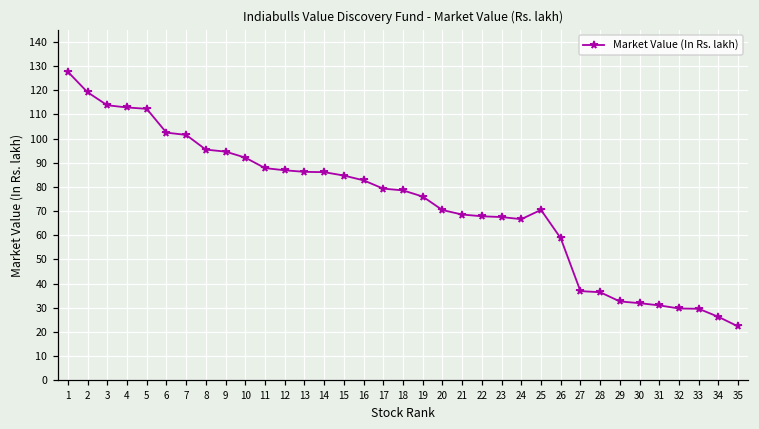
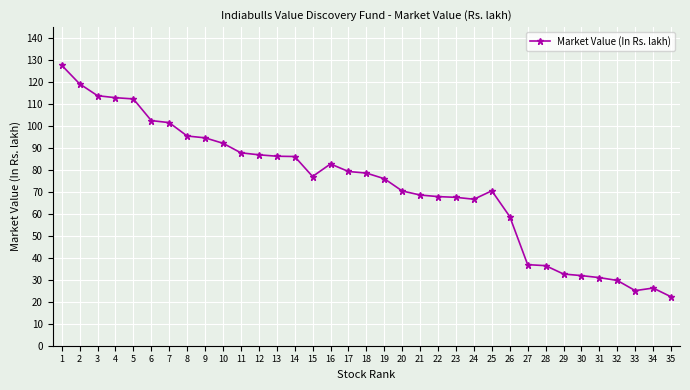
  {
    "1": 128,
    "2": 119,
    "3": 114,
    "4": 113,
    "5": 112,
    "6": 102,
    "7": 102,
    "8": 95,
    "9": 95,
    "10": 92,
    "11": 88,
    "12": 87,
    "13": 86,
    "14": 86,
-   "15": 85,
+   "15": 77,
    "16": 83,
    "17": 79,
    "18": 79,
    "19": 76,
    "20": 70,
    "21": 69,
    "22": 68,
    "23": 68,
    "24": 67,
    "25": 71,
    "26": 59,
    "27": 37,
    "28": 36,
    "29": 33,
    "30": 32,
    "31": 31,
    "32": 30,
-   "33": 30,
+   "33": 25,
    "34": 26,
    "35": 22
  }
